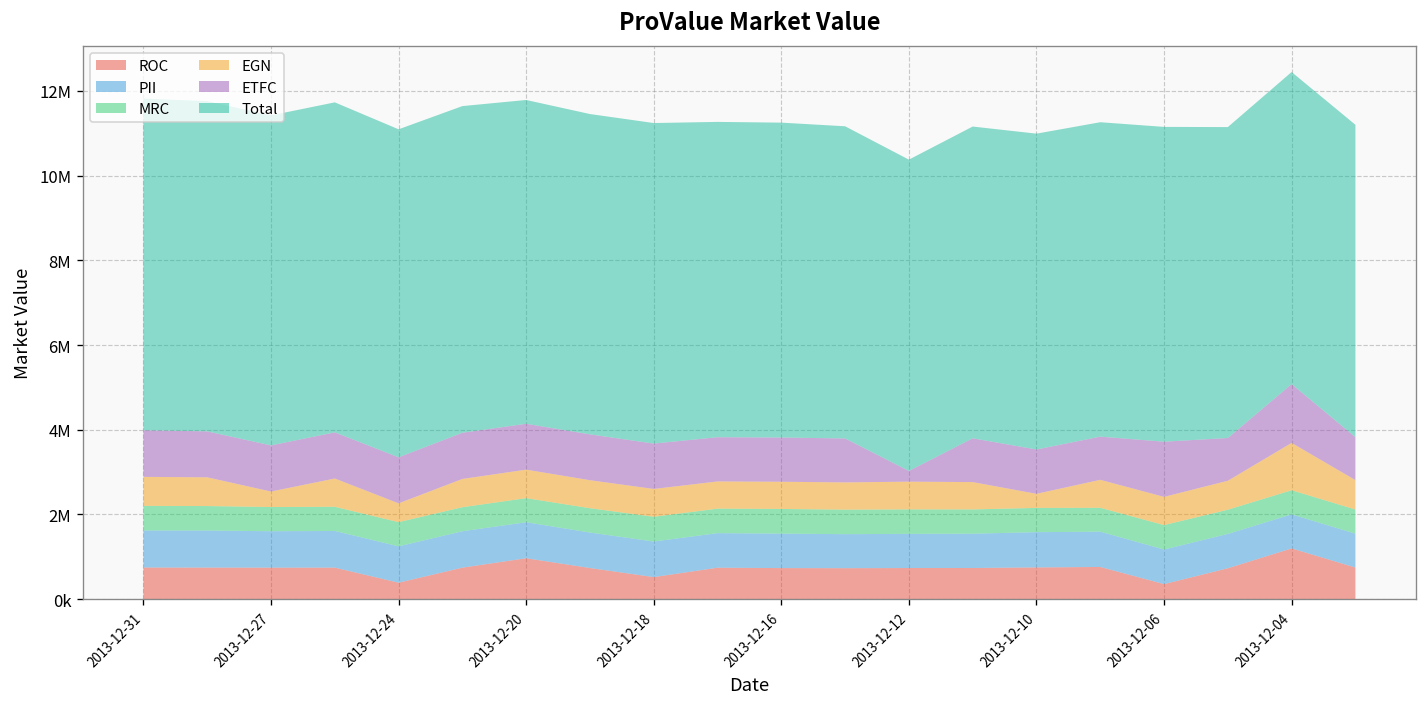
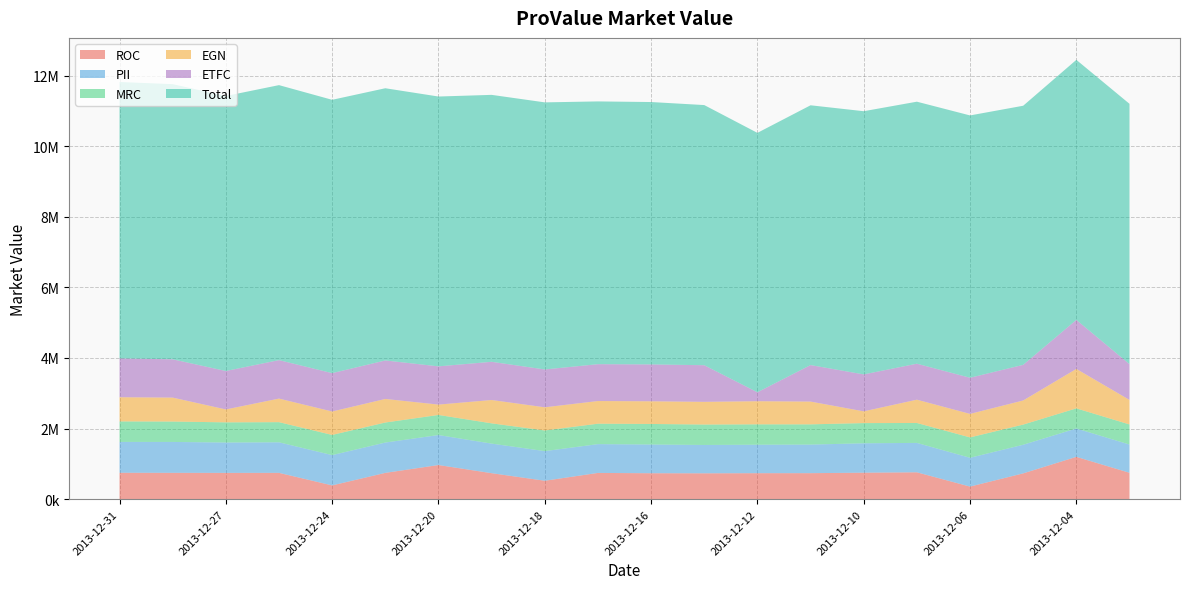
  {
    "ROC": {
      "2013-12-31": 700000,
      "2013-12-27": 700000,
      "2013-12-24": 400000,
      "2013-12-20": 1000000,
      "2013-12-18": 500000,
      "2013-12-16": 700000,
      "2013-12-12": 700000,
      "2013-12-10": 800000,
      "2013-12-06": 400000,
      "2013-12-04": 1200000
    },
    "EGN": {
      "2013-12-31": 700000,
      "2013-12-27": 400000,
-     "2013-12-24": 400000,
-     "2013-12-20": 700000,
+     "2013-12-24": 700000,
+     "2013-12-20": 300000,
      "2013-12-18": 700000,
      "2013-12-16": 600000,
      "2013-12-12": 700000,
      "2013-12-10": 300000,
      "2013-12-06": 700000,
      "2013-12-04": 1100000
    },
    "ETFC": {
      "2013-12-31": 1100000,
      "2013-12-27": 1100000,
      "2013-12-24": 1100000,
      "2013-12-20": 1100000,
      "2013-12-18": 1100000,
      "2013-12-16": 1000000,
      "2013-12-12": 300000,
      "2013-12-10": 1000000,
-     "2013-12-06": 1300000,
+     "2013-12-06": 1000000,
      "2013-12-04": 1400000
    }
  }
